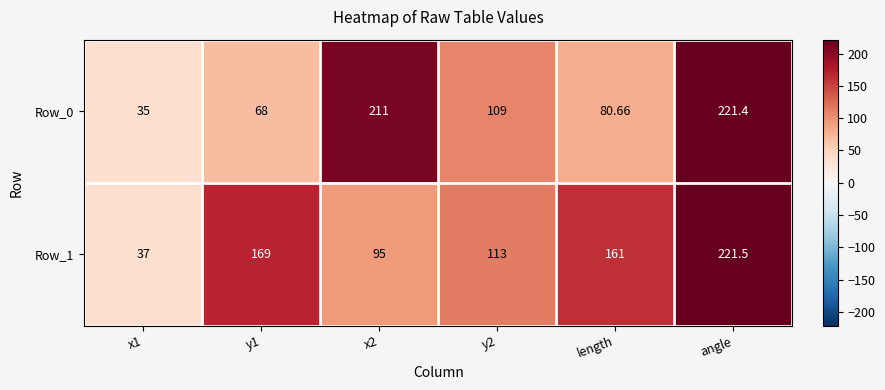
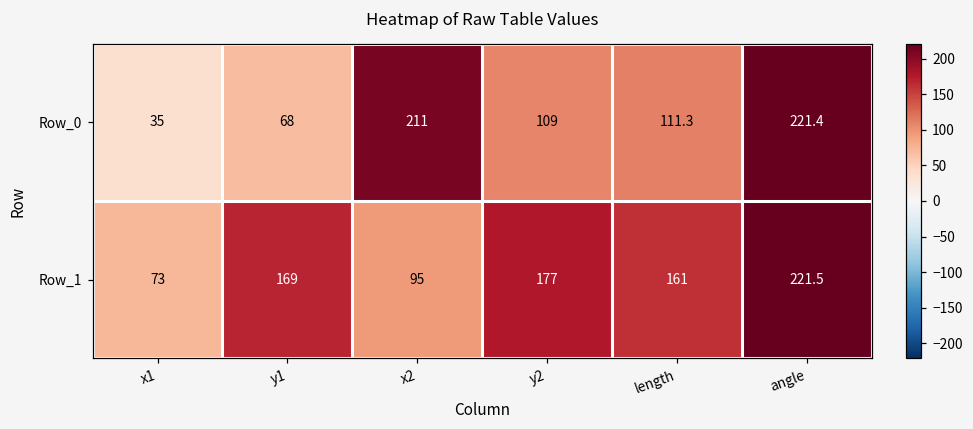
  {
    "Row_0": {
      "x1": 35,
      "y1": 68,
      "x2": 211,
      "y2": 109,
-     "length": 80.66,
+     "length": 111.3,
      "angle": 221.4
    },
    "Row_1": {
-     "x1": 37,
+     "x1": 73,
      "y1": 169,
      "x2": 95,
-     "y2": 113,
+     "y2": 177,
      "length": 161,
      "angle": 221.5
    }
  }
